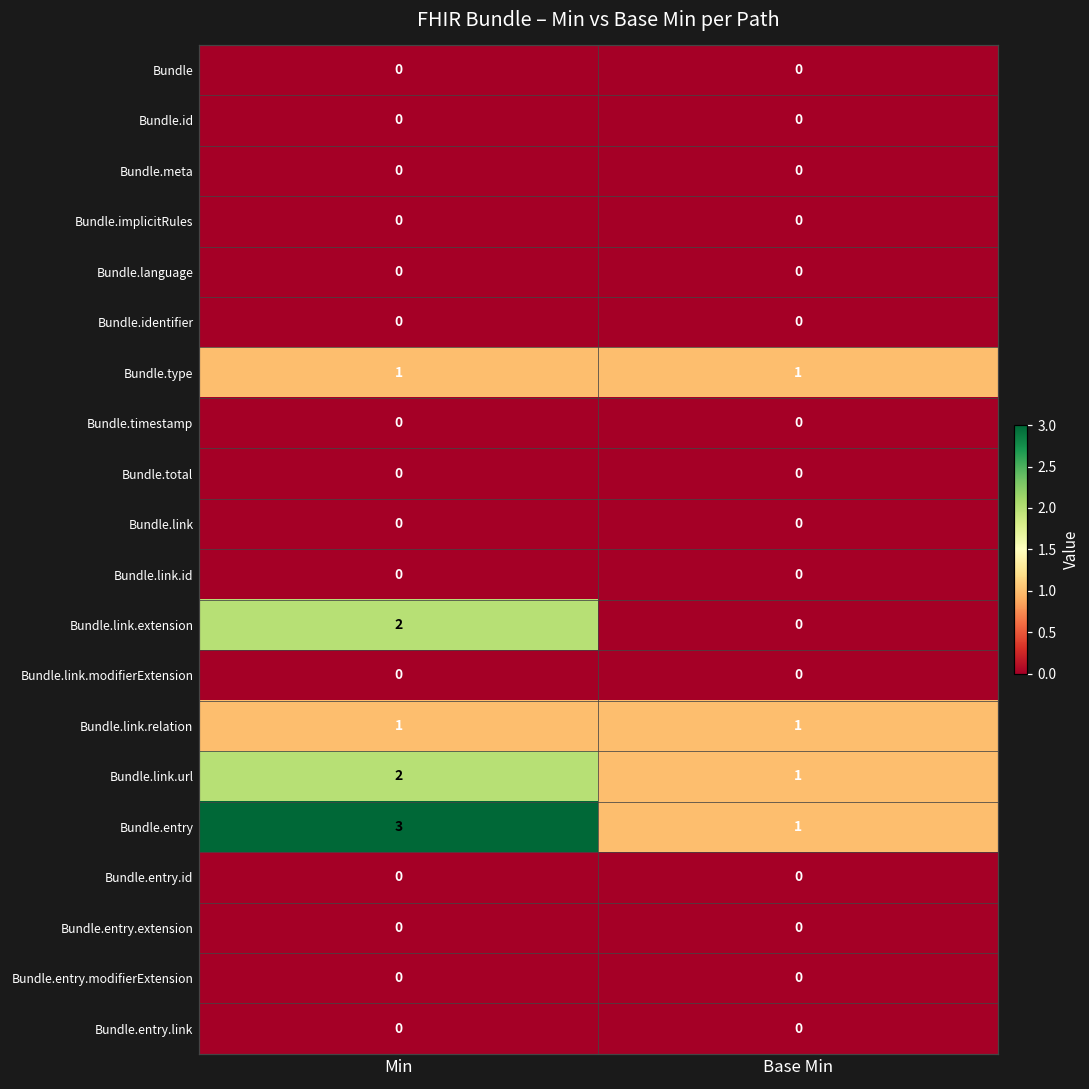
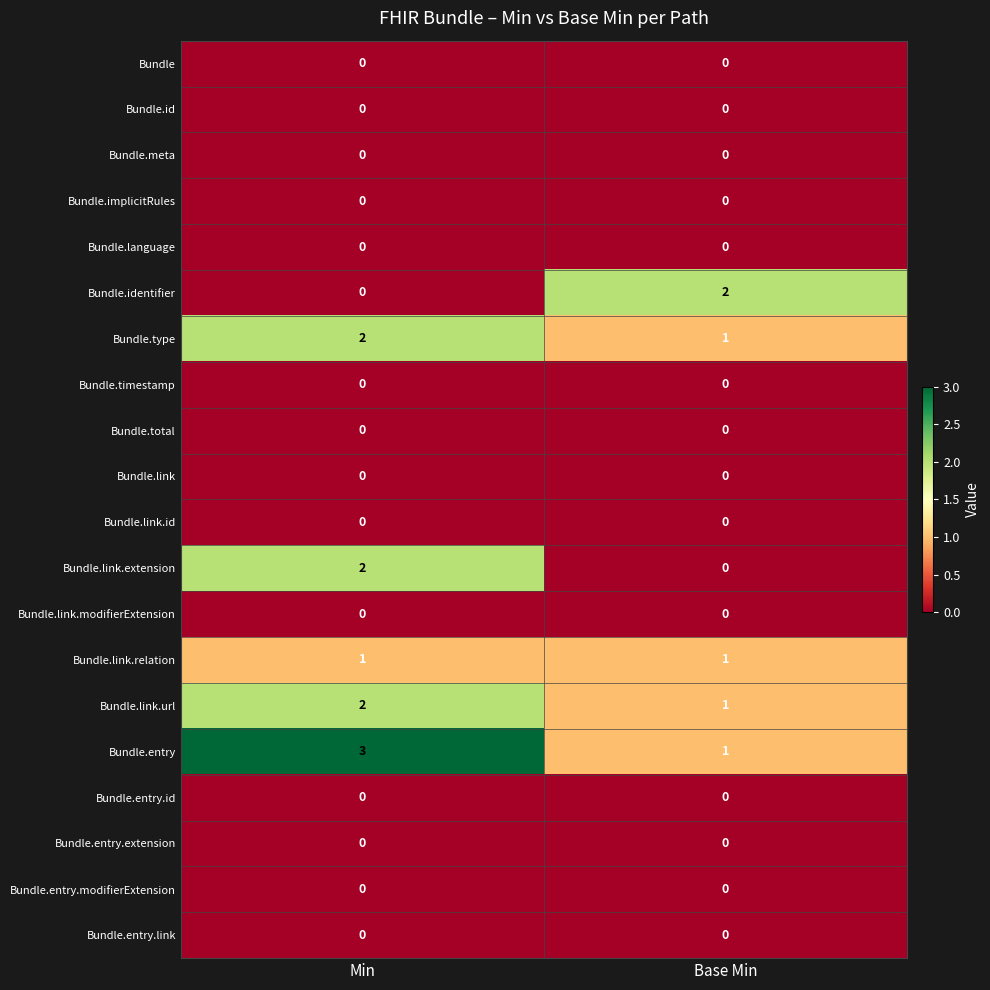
  {
    "Bundle": {
      "Min": 0,
      "Base Min": 0
    },
    "Bundle.id": {
      "Min": 0,
      "Base Min": 0
    },
    "Bundle.meta": {
      "Min": 0,
      "Base Min": 0
    },
    "Bundle.implicitRules": {
      "Min": 0,
      "Base Min": 0
    },
    "Bundle.language": {
      "Min": 0,
      "Base Min": 0
    },
    "Bundle.identifier": {
      "Min": 0,
-     "Base Min": 0
+     "Base Min": 2
    },
    "Bundle.type": {
-     "Min": 1,
+     "Min": 2,
      "Base Min": 1
    },
    "Bundle.timestamp": {
      "Min": 0,
      "Base Min": 0
    },
    "Bundle.total": {
      "Min": 0,
      "Base Min": 0
    },
    "Bundle.link": {
      "Min": 0,
      "Base Min": 0
    },
    "Bundle.link.id": {
      "Min": 0,
      "Base Min": 0
    },
    "Bundle.link.extension": {
      "Min": 2,
      "Base Min": 0
    },
    "Bundle.link.modifierExtension": {
      "Min": 0,
      "Base Min": 0
    },
    "Bundle.link.relation": {
      "Min": 1,
      "Base Min": 1
    },
    "Bundle.link.url": {
      "Min": 2,
      "Base Min": 1
    },
    "Bundle.entry": {
      "Min": 3,
      "Base Min": 1
    },
    "Bundle.entry.id": {
      "Min": 0,
      "Base Min": 0
    },
    "Bundle.entry.extension": {
      "Min": 0,
      "Base Min": 0
    },
    "Bundle.entry.modifierExtension": {
      "Min": 0,
      "Base Min": 0
    },
    "Bundle.entry.link": {
      "Min": 0,
      "Base Min": 0
    }
  }
